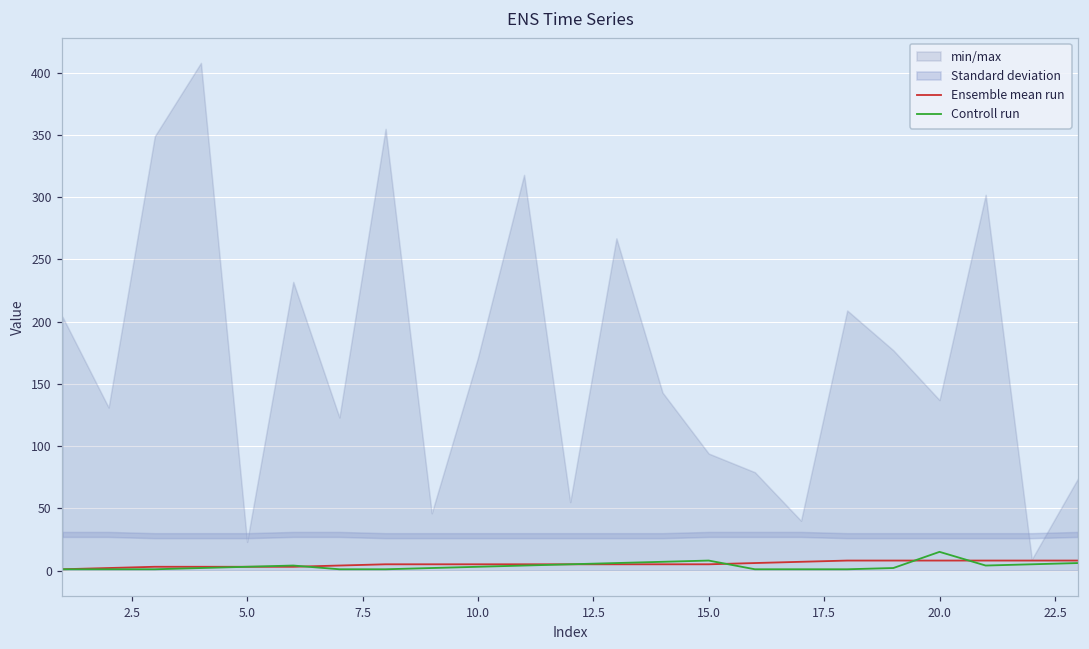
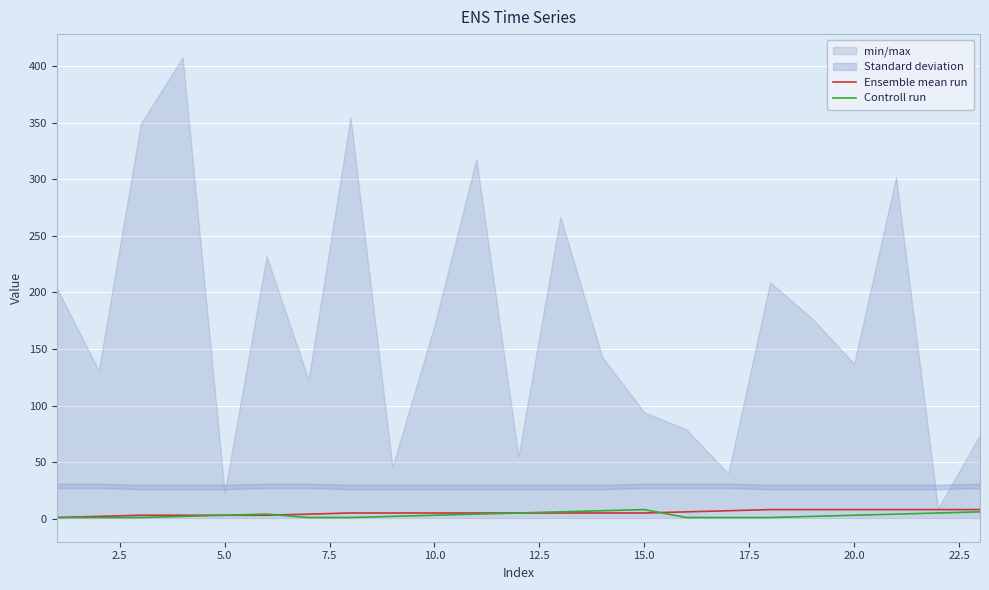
  {
    "Ensemble mean run": {
      "15.0": 5,
      "20.0": 8
    },
    "Controll run": {
      "15.0": 8,
-     "20.0": 15
+     "20.0": 3
    }
  }
